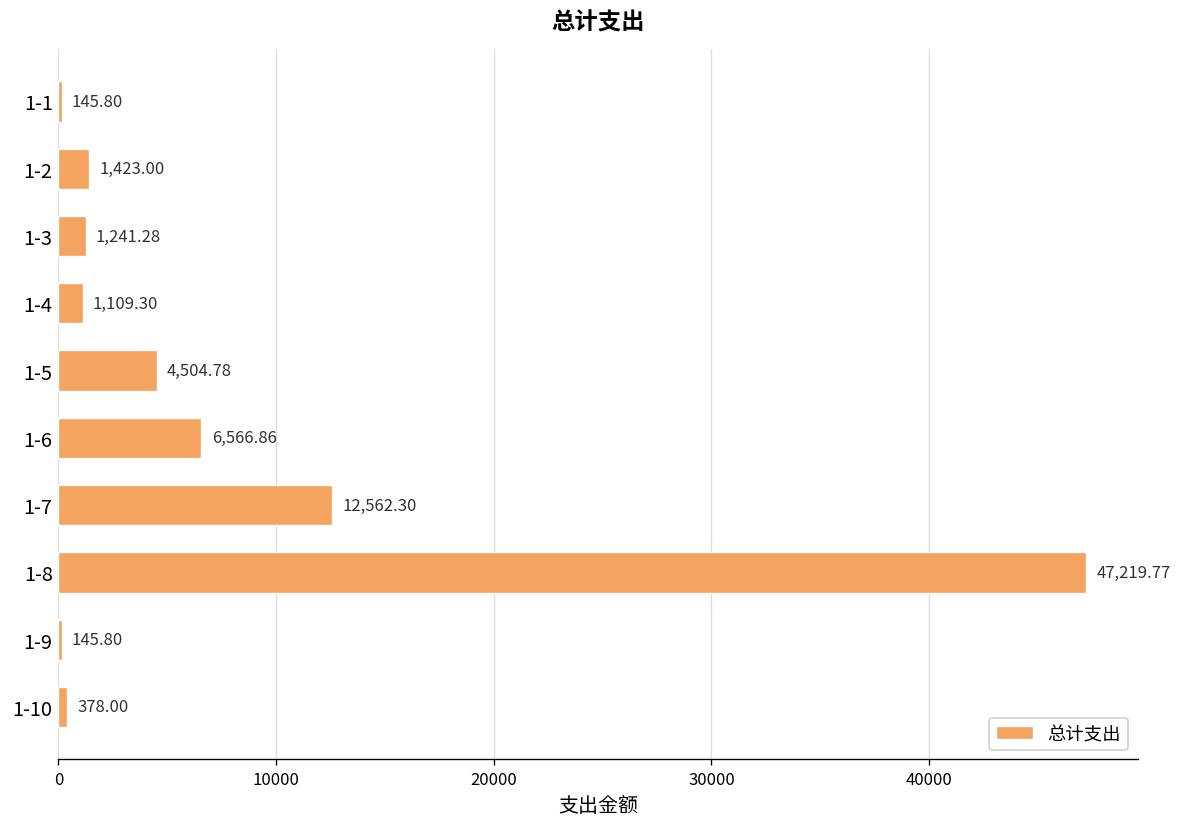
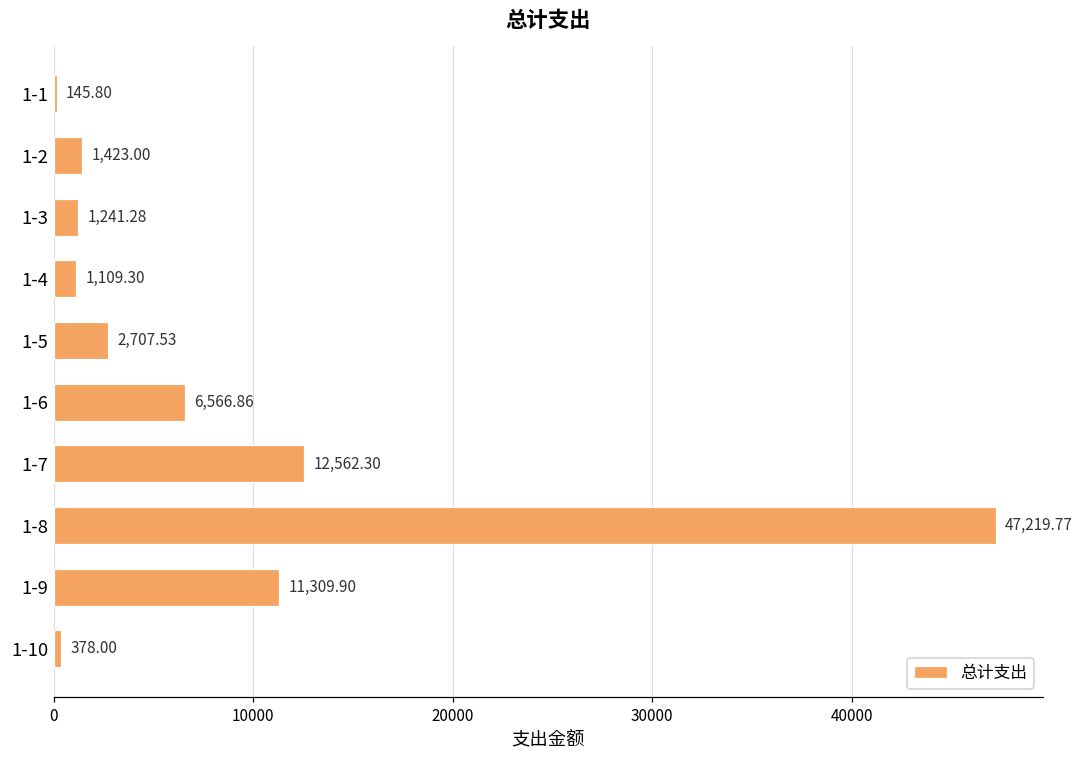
  {
    "1-1": "145.80",
    "1-2": "1,423.00",
    "1-3": "1,241.28",
    "1-4": "1,109.30",
-   "1-5": "4,504.78",
+   "1-5": "2,707.53",
    "1-6": "6,566.86",
    "1-7": "12,562.30",
    "1-8": "47,219.77",
-   "1-9": "145.80",
+   "1-9": "11,309.90",
    "1-10": "378.00"
  }
